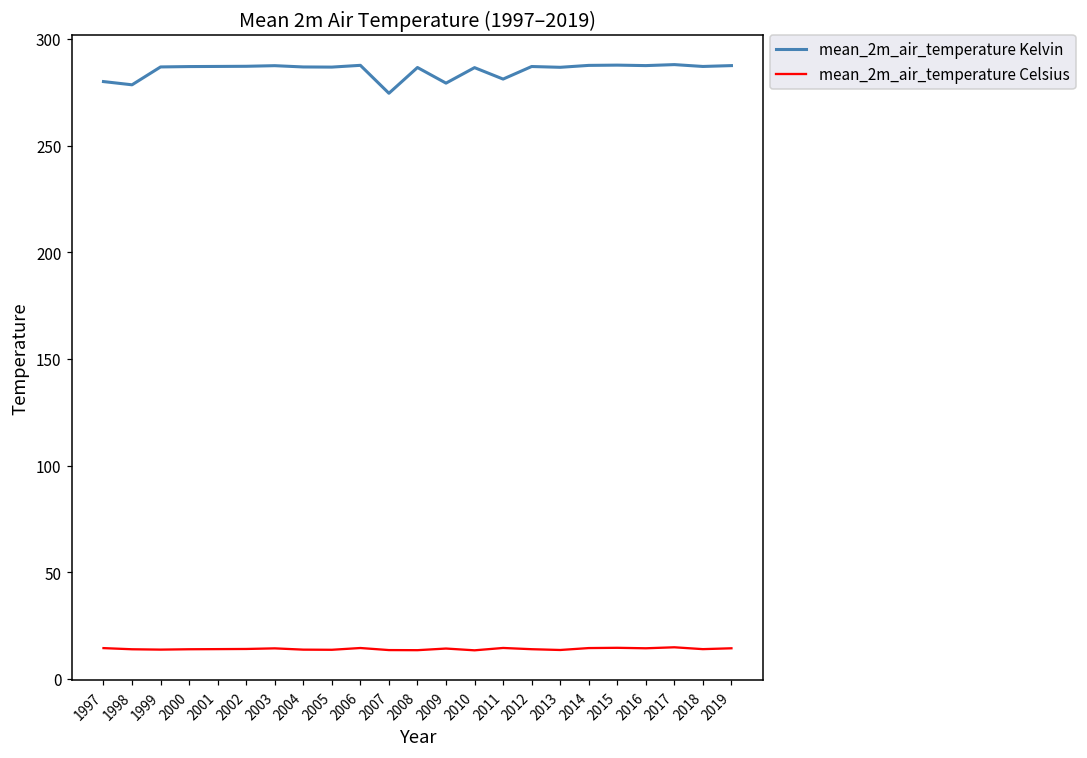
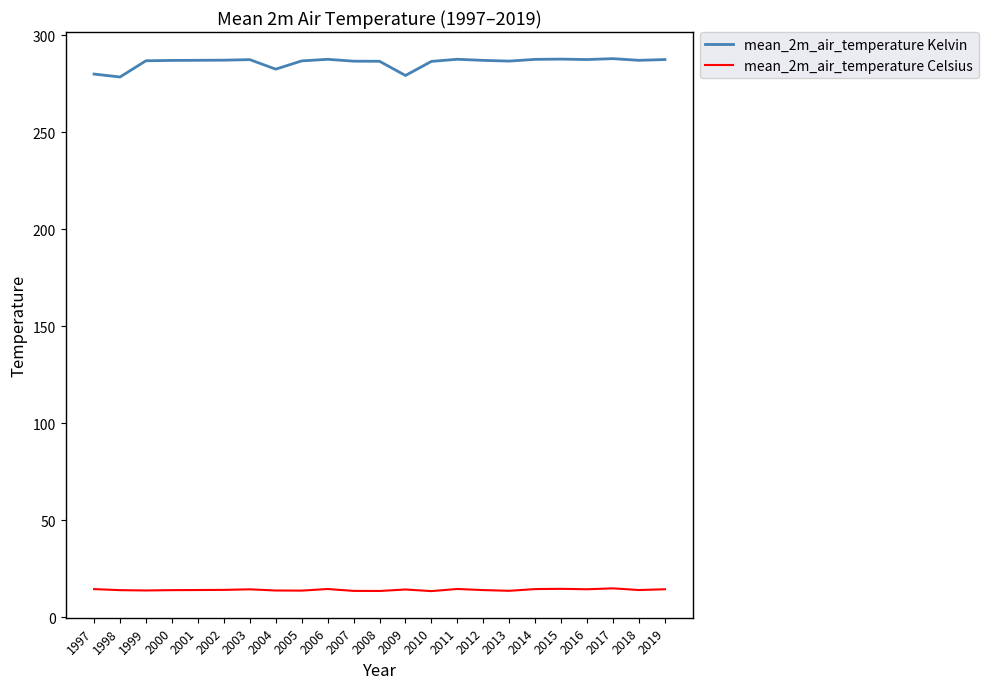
  {
    "mean_2m_air_temperature Kelvin": {
      "1997": 280,
      "1998": 279,
      "1999": 287,
      "2000": 287,
      "2001": 287,
      "2002": 287,
      "2003": 287,
-     "2004": 287,
+     "2004": 283,
      "2005": 287,
      "2006": 288,
-     "2007": 275,
+     "2007": 287,
      "2008": 287,
      "2009": 279,
      "2010": 287,
-     "2011": 281,
+     "2011": 288,
      "2012": 287,
      "2013": 287,
      "2014": 288,
      "2015": 288,
      "2016": 288,
      "2017": 288,
      "2018": 287,
      "2019": 288
    },
    "mean_2m_air_temperature Celsius": {
      "1997": 14,
      "1998": 14,
      "1999": 14,
      "2000": 14,
      "2001": 14,
      "2002": 14,
      "2003": 14,
      "2004": 14,
      "2005": 14,
      "2006": 15,
      "2007": 14,
      "2008": 13,
      "2009": 14,
      "2010": 13,
      "2011": 15,
      "2012": 14,
      "2013": 14,
      "2014": 14,
      "2015": 15,
      "2016": 14,
      "2017": 15,
      "2018": 14,
      "2019": 14
    }
  }
